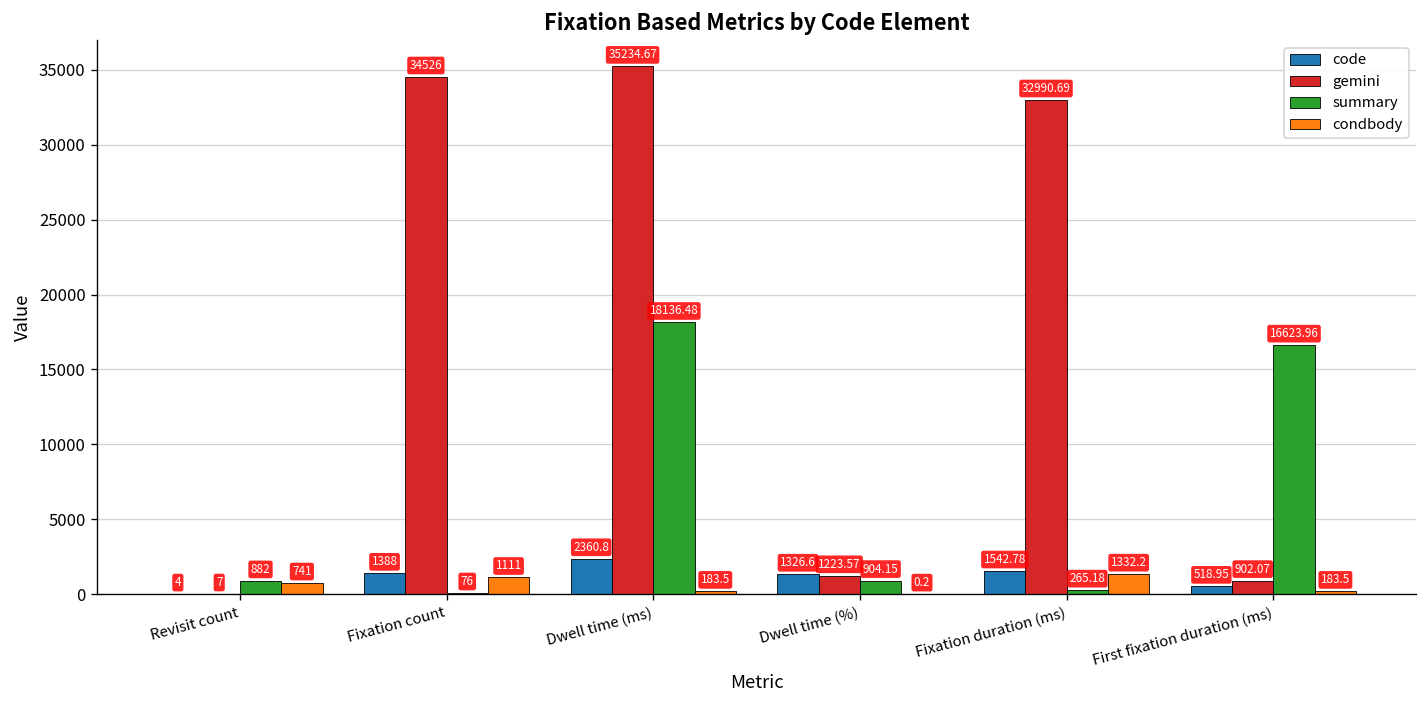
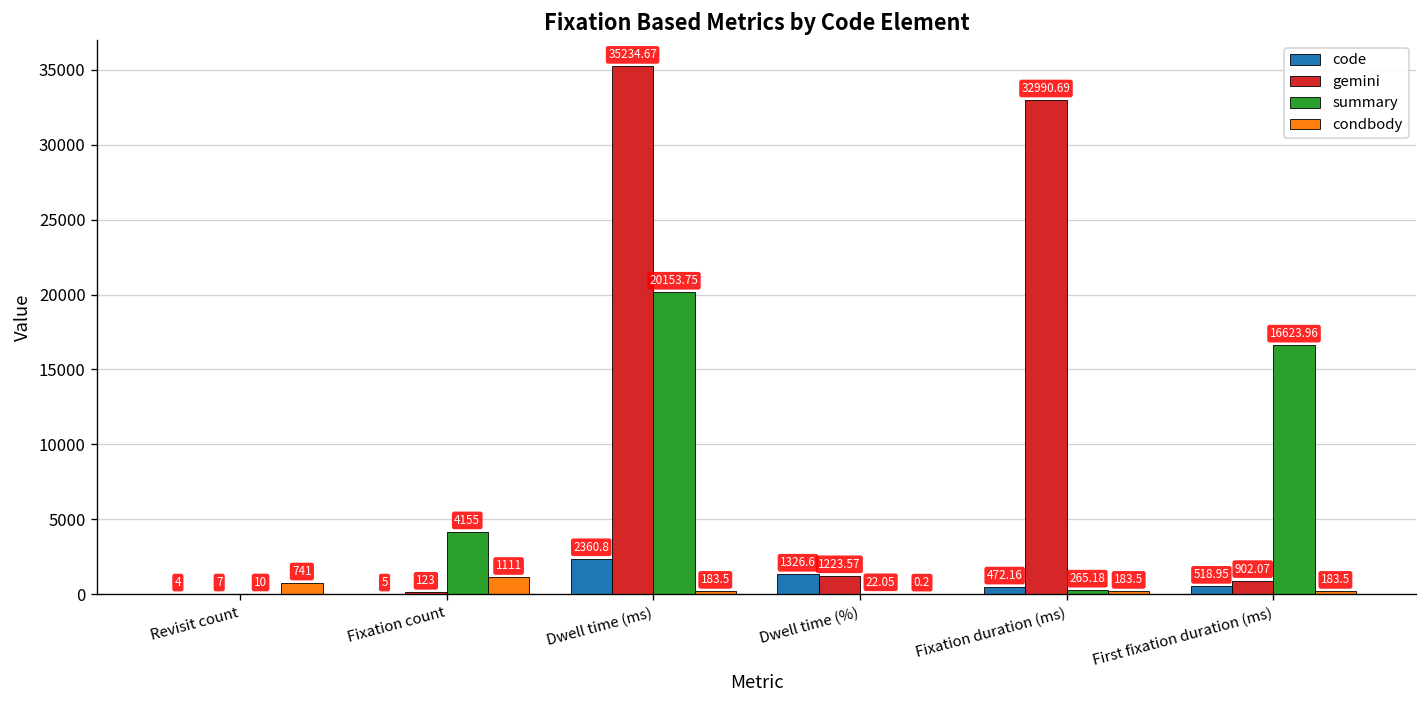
  {
    "code": {
-     "Fixation count": 1388,
-     "Fixation duration (ms)": 1542.78
+     "Fixation count": 5,
+     "Fixation duration (ms)": 472.16
    },
    "gemini": {
-     "Fixation count": 34526
+     "Fixation count": 123
    },
    "summary": {
-     "Revisit count": 882,
-     "Fixation count": 76,
-     "Dwell time (ms)": 18136.48,
-     "Dwell time (%)": 904.15
+     "Revisit count": 10,
+     "Fixation count": 4155,
+     "Dwell time (ms)": 20153.75,
+     "Dwell time (%)": 22.05
    },
    "condbody": {
-     "Fixation duration (ms)": 1332.2
+     "Fixation duration (ms)": 183.5
    }
  }
